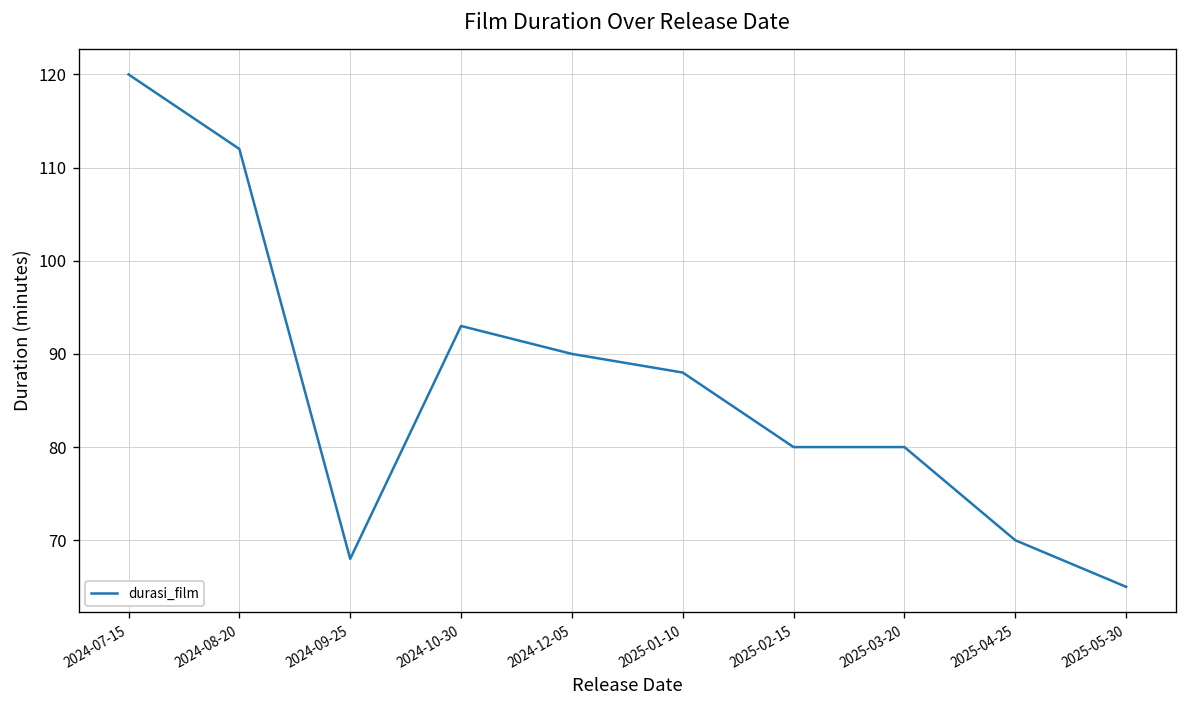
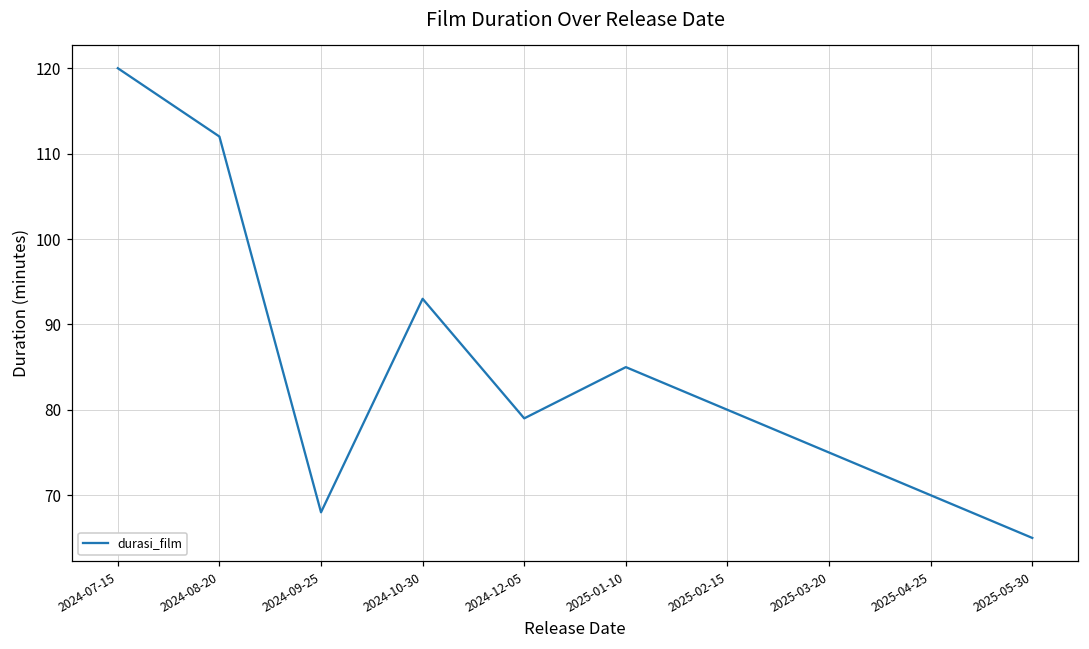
  {
    "2024-07-15": 120,
    "2024-08-20": 112,
    "2024-09-25": 68,
    "2024-10-30": 93,
-   "2024-12-05": 90,
-   "2025-01-10": 88,
+   "2024-12-05": 79,
+   "2025-01-10": 85,
    "2025-02-15": 80,
-   "2025-03-20": 80,
+   "2025-03-20": 75,
    "2025-04-25": 70,
    "2025-05-30": 65
  }
